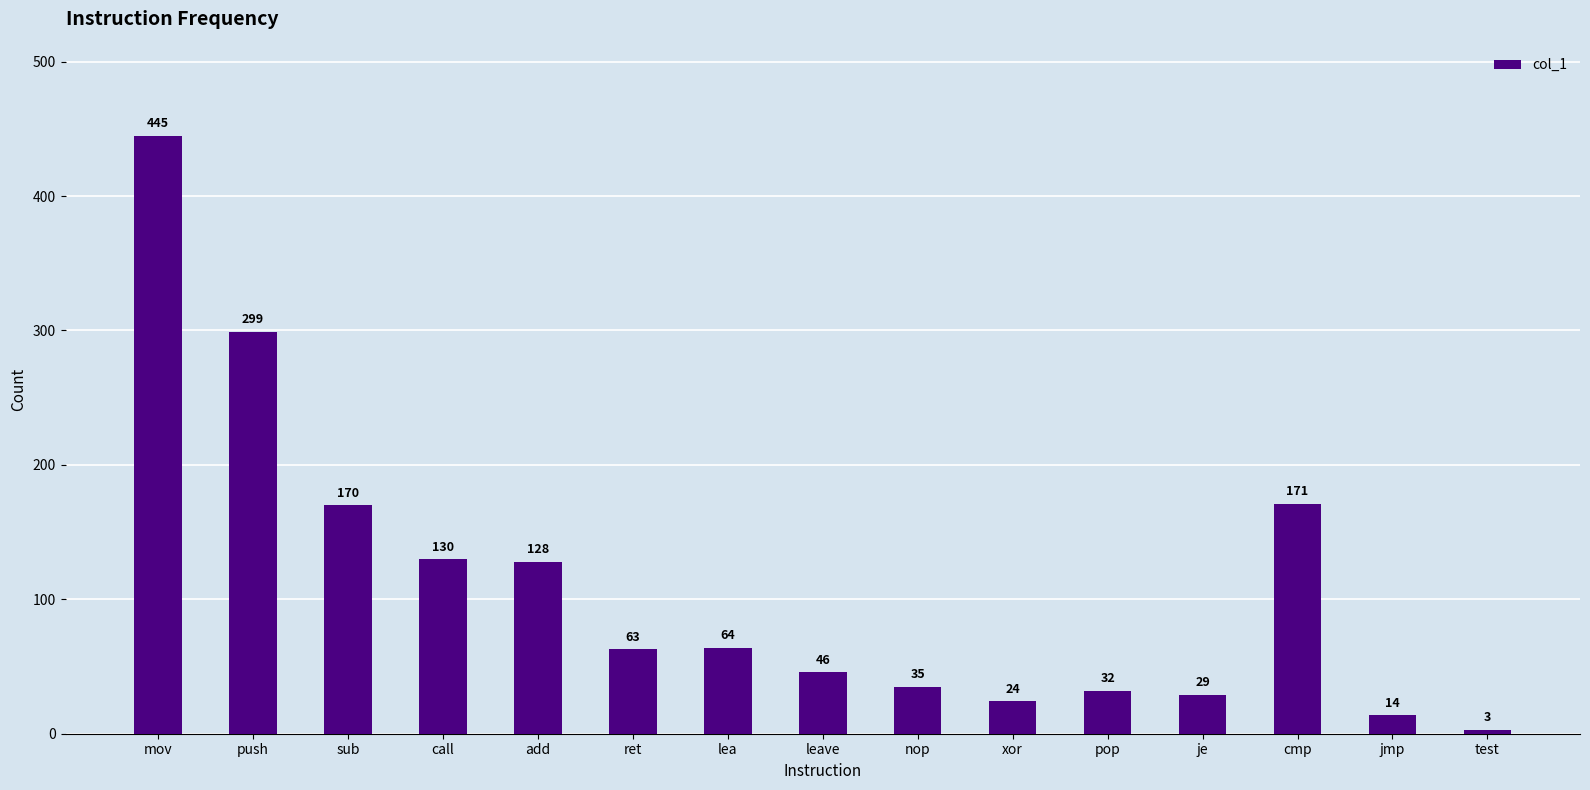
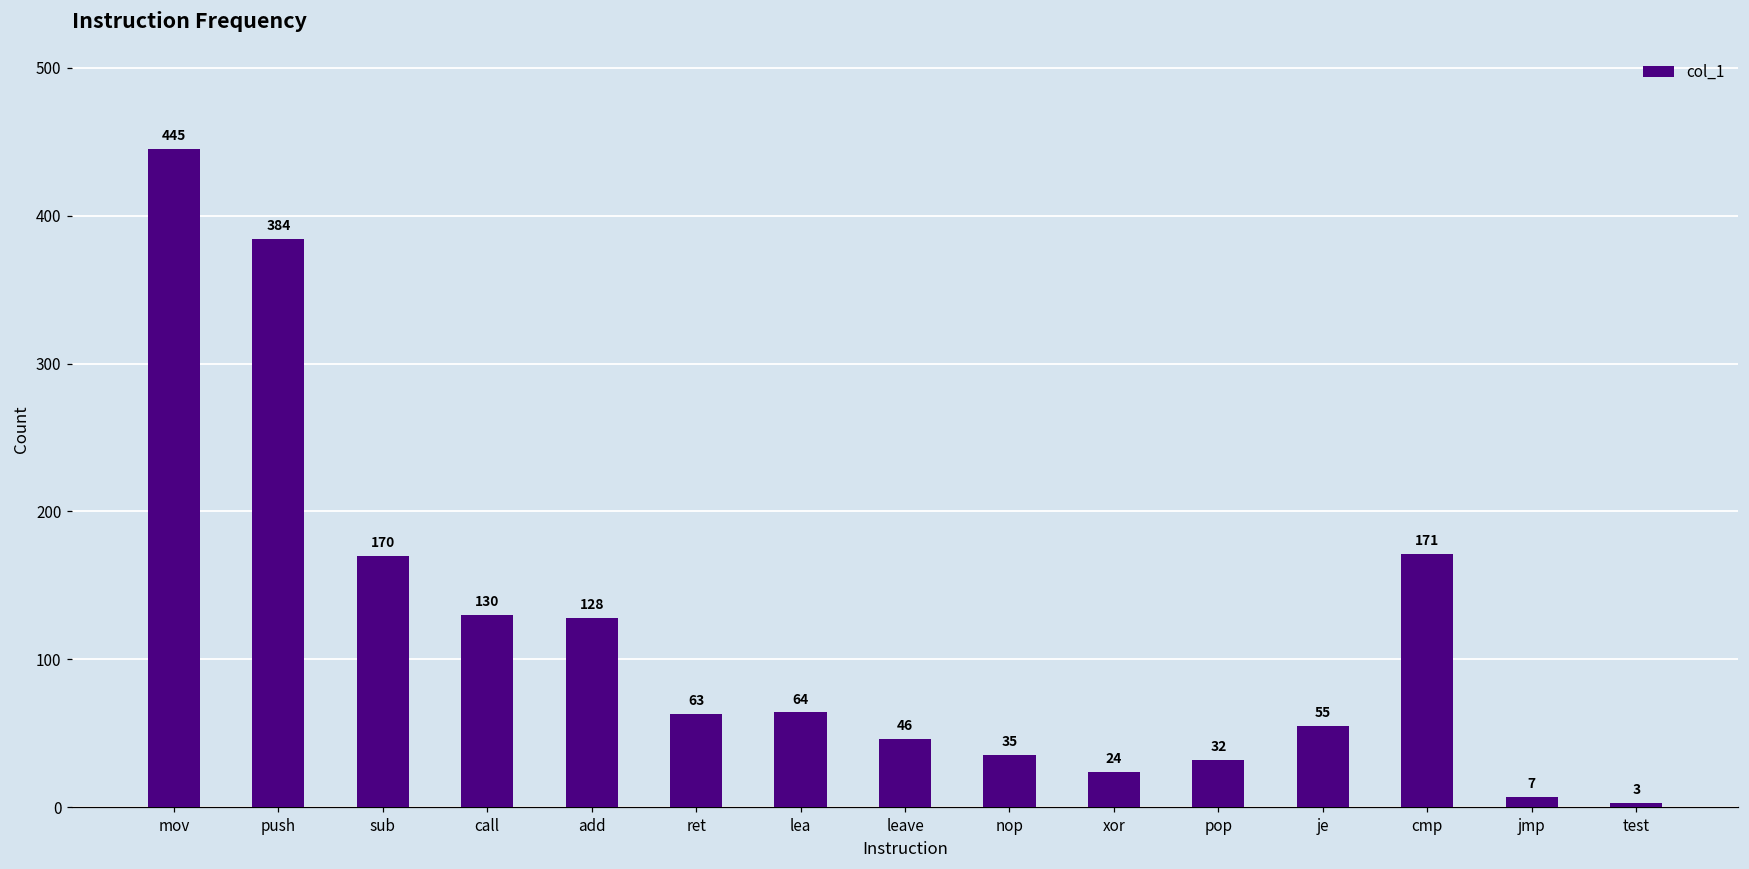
  {
    "mov": 445,
-   "push": 299,
+   "push": 384,
    "sub": 170,
    "call": 130,
    "add": 128,
    "ret": 63,
    "lea": 64,
    "leave": 46,
    "nop": 35,
    "xor": 24,
    "pop": 32,
-   "je": 29,
+   "je": 55,
    "cmp": 171,
-   "jmp": 14,
+   "jmp": 7,
    "test": 3
  }
